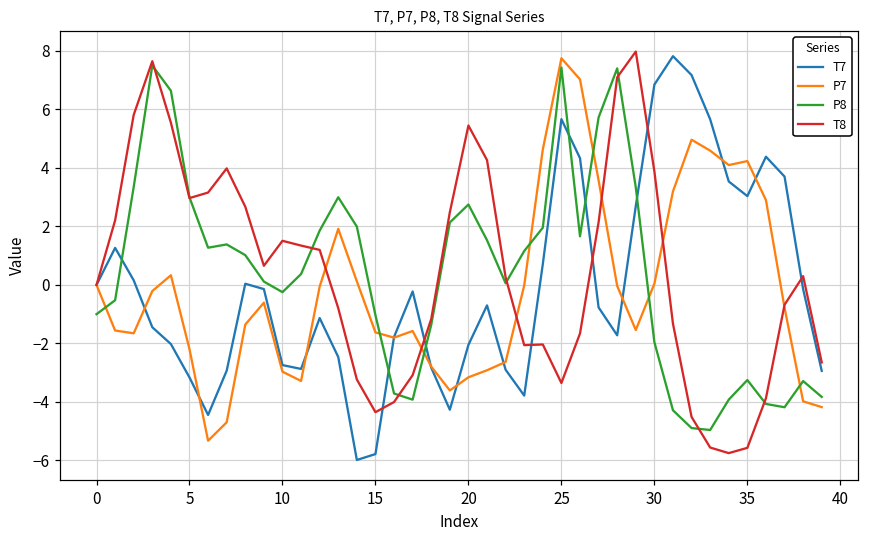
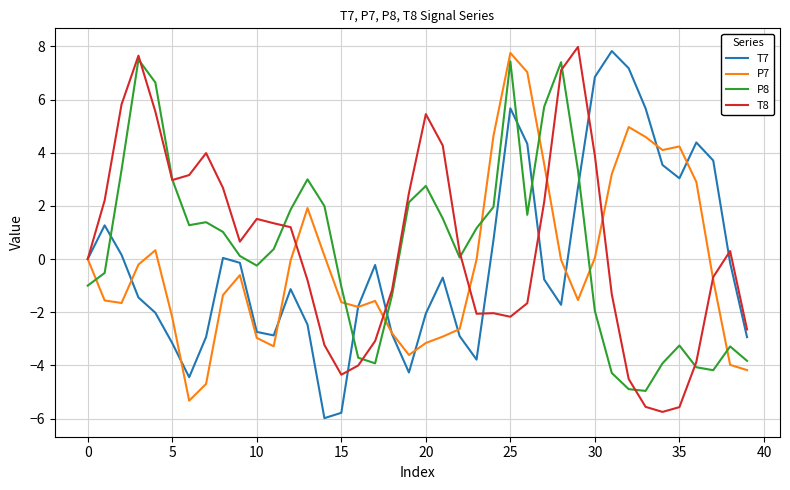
  {
    "T7": {
      "5": -3.2,
      "10": -2.7,
      "15": -5.8,
      "20": -2.0,
      "25": 5.7,
      "30": 6.9,
      "35": 3.0
    },
    "P7": {
      "5": -2.2,
      "10": -3.0,
      "15": -1.6,
      "20": -3.2,
      "25": 7.8,
      "30": 0.0,
      "35": 4.2
    },
    "P8": {
      "0": -1.0,
      "10": -0.2,
      "15": -1.0,
      "20": 2.8,
      "25": 7.4,
      "30": -2.0,
      "35": -3.3
    },
    "T8": {
      "10": 1.5,
      "15": -4.4,
      "20": 5.5,
-     "25": -3.4,
+     "25": -2.2,
      "30": 3.9,
      "35": -5.6
    }
  }
